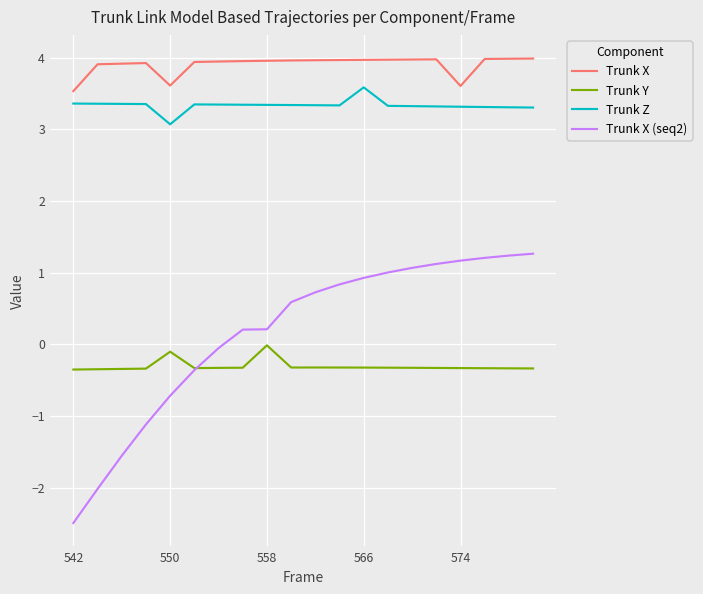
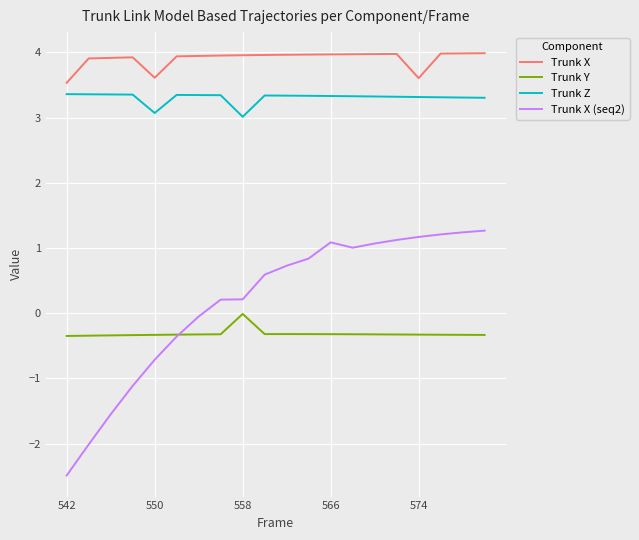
  {
    "Trunk X": {
      "542": 3.5,
      "550": 3.6,
      "558": 4.0,
      "566": 4.0,
      "574": 3.6
    },
    "Trunk Y": {
      "542": -0.4,
-     "550": -0.1,
+     "550": -0.3,
      "558": 0.0,
      "566": -0.3,
      "574": -0.3
    },
    "Trunk Z": {
      "542": 3.4,
      "550": 3.1,
-     "558": 3.3,
-     "566": 3.6,
+     "558": 3.0,
+     "566": 3.3,
      "574": 3.3
    },
    "Trunk X (seq2)": {
      "542": -2.5,
      "550": -0.7,
      "558": 0.2,
-     "566": 0.9,
+     "566": 1.1,
      "574": 1.2
    }
  }
